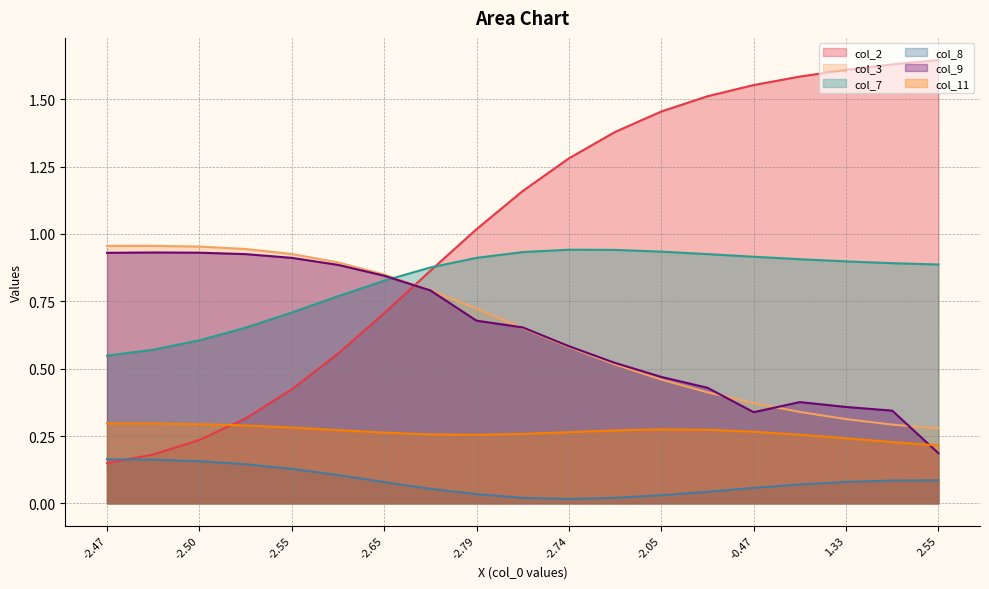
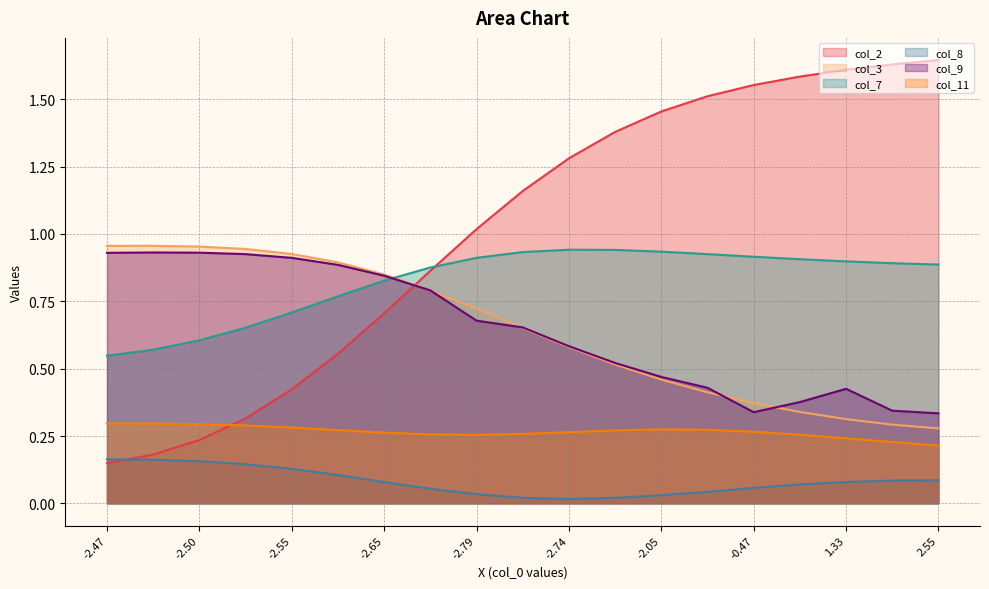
  {
    "col_9": {
      "-2.47": 0.93,
      "-2.50": 0.93,
      "-2.55": 0.91,
      "-2.79": 0.68,
      "-2.05": 0.47,
      "-0.47": 0.34,
-     "1.33": 0.36,
-     "2.55": 0.19
+     "1.33": 0.43,
+     "2.55": 0.33
    }
  }
